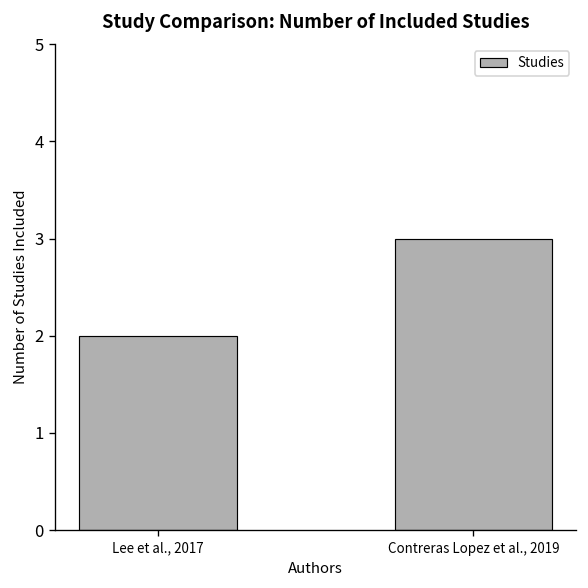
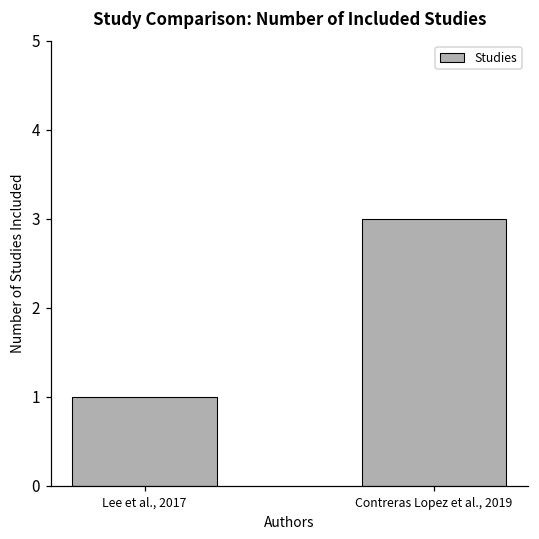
  {
-   "Lee et al., 2017": 2,
+   "Lee et al., 2017": 1,
    "Contreras Lopez et al., 2019": 3
  }
